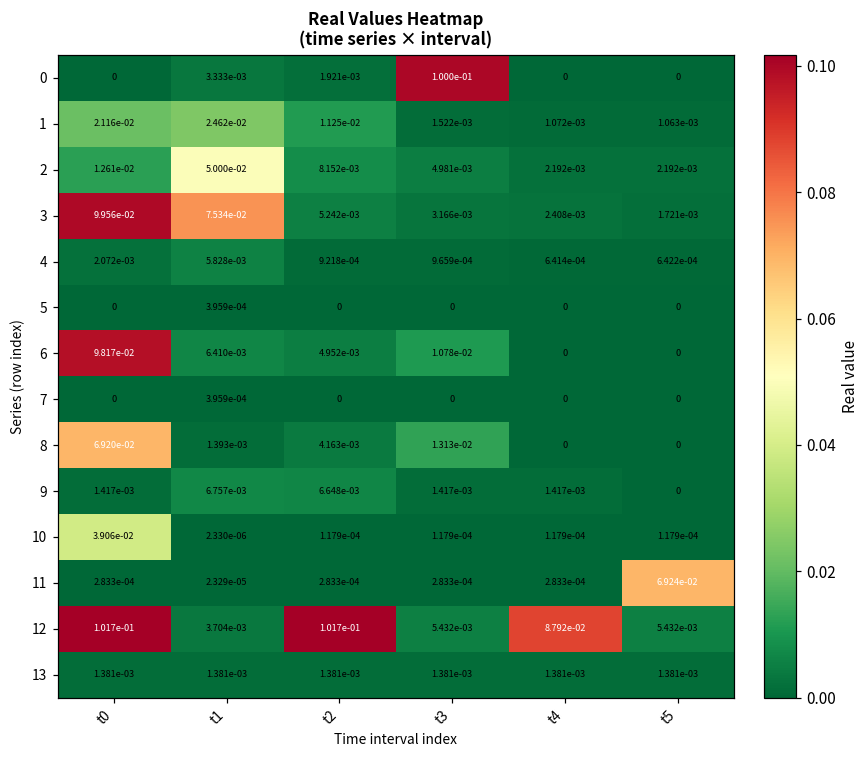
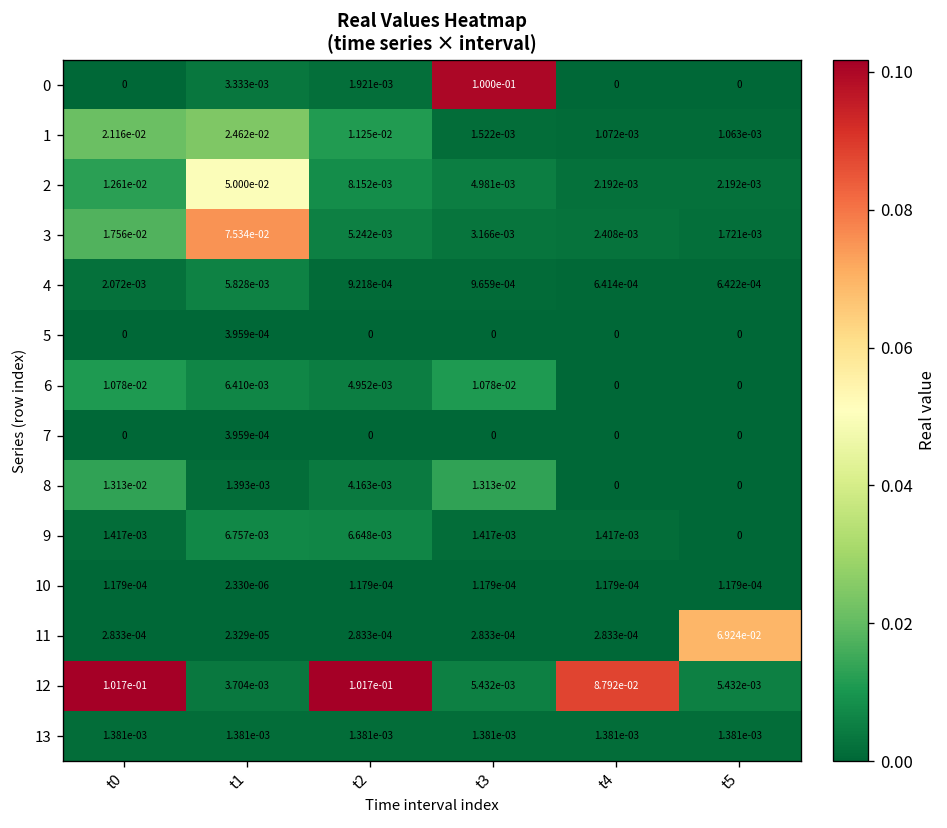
  {
    "0": {
      "t0": "0",
      "t1": "3.333e-03",
      "t2": "1.921e-03",
      "t3": "1.000e-01",
      "t4": "0",
      "t5": "0"
    },
    "1": {
      "t0": "2.116e-02",
      "t1": "2.462e-02",
      "t2": "1.125e-02",
      "t3": "1.522e-03",
      "t4": "1.072e-03",
      "t5": "1.063e-03"
    },
    "2": {
      "t0": "1.261e-02",
      "t1": "5.000e-02",
      "t2": "8.152e-03",
      "t3": "4.981e-03",
      "t4": "2.192e-03",
      "t5": "2.192e-03"
    },
    "3": {
-     "t0": "9.956e-02",
+     "t0": "1.756e-02",
      "t1": "7.534e-02",
      "t2": "5.242e-03",
      "t3": "3.166e-03",
      "t4": "2.408e-03",
      "t5": "1.721e-03"
    },
    "4": {
      "t0": "2.072e-03",
      "t1": "5.828e-03",
      "t2": "9.218e-04",
      "t3": "9.659e-04",
      "t4": "6.414e-04",
      "t5": "6.422e-04"
    },
    "5": {
      "t0": "0",
      "t1": "3.959e-04",
      "t2": "0",
      "t3": "0",
      "t4": "0",
      "t5": "0"
    },
    "6": {
-     "t0": "9.817e-02",
+     "t0": "1.078e-02",
      "t1": "6.410e-03",
      "t2": "4.952e-03",
      "t3": "1.078e-02",
      "t4": "0",
      "t5": "0"
    },
    "7": {
      "t0": "0",
      "t1": "3.959e-04",
      "t2": "0",
      "t3": "0",
      "t4": "0",
      "t5": "0"
    },
    "8": {
-     "t0": "6.920e-02",
+     "t0": "1.313e-02",
      "t1": "1.393e-03",
      "t2": "4.163e-03",
      "t3": "1.313e-02",
      "t4": "0",
      "t5": "0"
    },
    "9": {
      "t0": "1.417e-03",
      "t1": "6.757e-03",
      "t2": "6.648e-03",
      "t3": "1.417e-03",
      "t4": "1.417e-03",
      "t5": "0"
    },
    "10": {
-     "t0": "3.906e-02",
+     "t0": "1.179e-04",
      "t1": "2.330e-06",
      "t2": "1.179e-04",
      "t3": "1.179e-04",
      "t4": "1.179e-04",
      "t5": "1.179e-04"
    },
    "11": {
      "t0": "2.833e-04",
      "t1": "2.329e-05",
      "t2": "2.833e-04",
      "t3": "2.833e-04",
      "t4": "2.833e-04",
      "t5": "6.924e-02"
    },
    "12": {
      "t0": "1.017e-01",
      "t1": "3.704e-03",
      "t2": "1.017e-01",
      "t3": "5.432e-03",
      "t4": "8.792e-02",
      "t5": "5.432e-03"
    },
    "13": {
      "t0": "1.381e-03",
      "t1": "1.381e-03",
      "t2": "1.381e-03",
      "t3": "1.381e-03",
      "t4": "1.381e-03",
      "t5": "1.381e-03"
    }
  }
